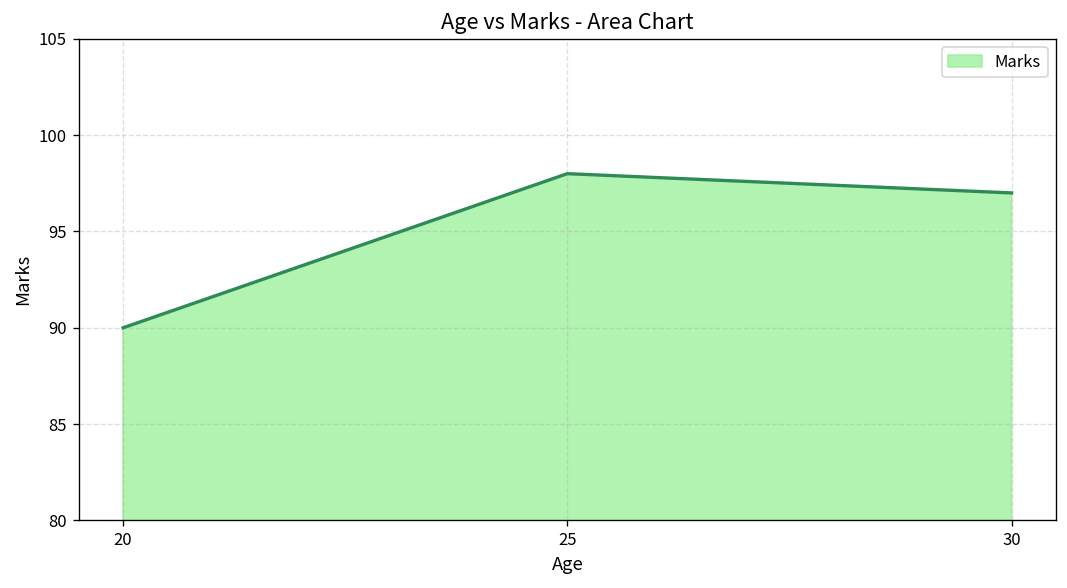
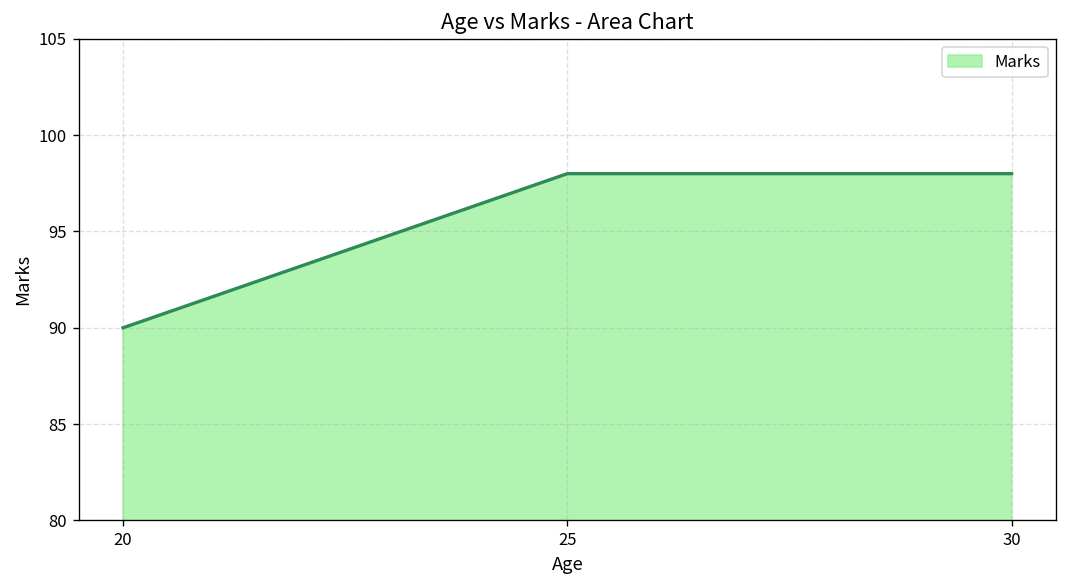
  {
    "20": 90,
    "25": 98,
-   "30": 97
+   "30": 98
  }
